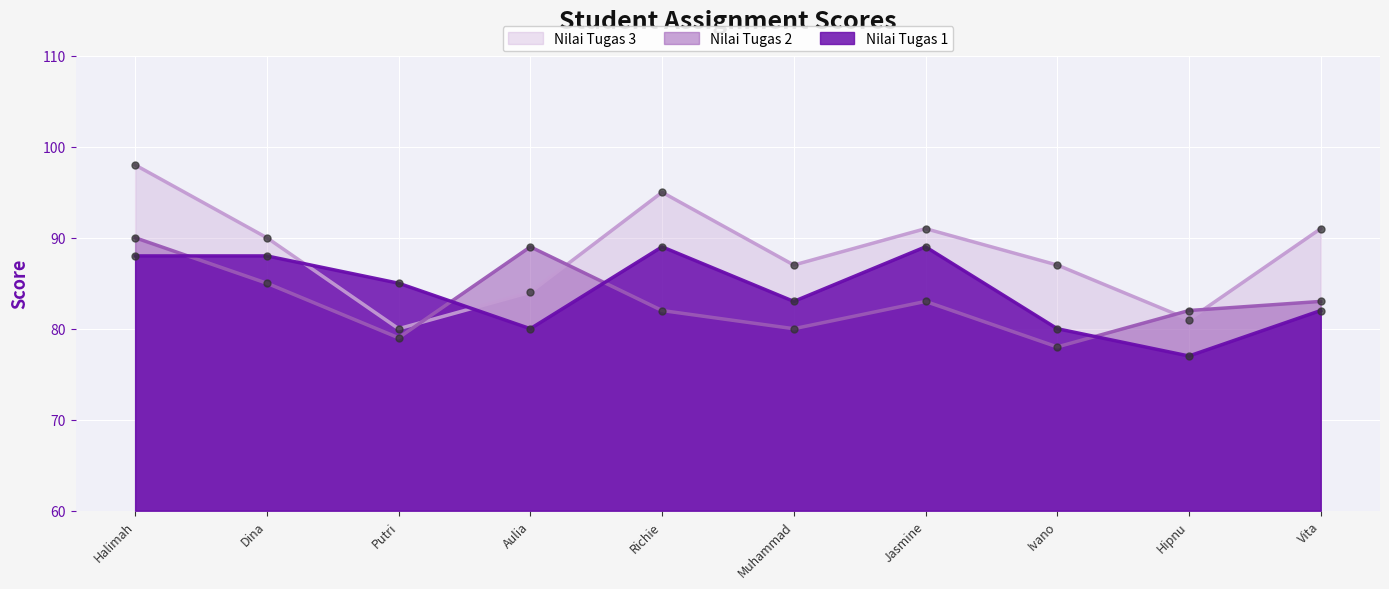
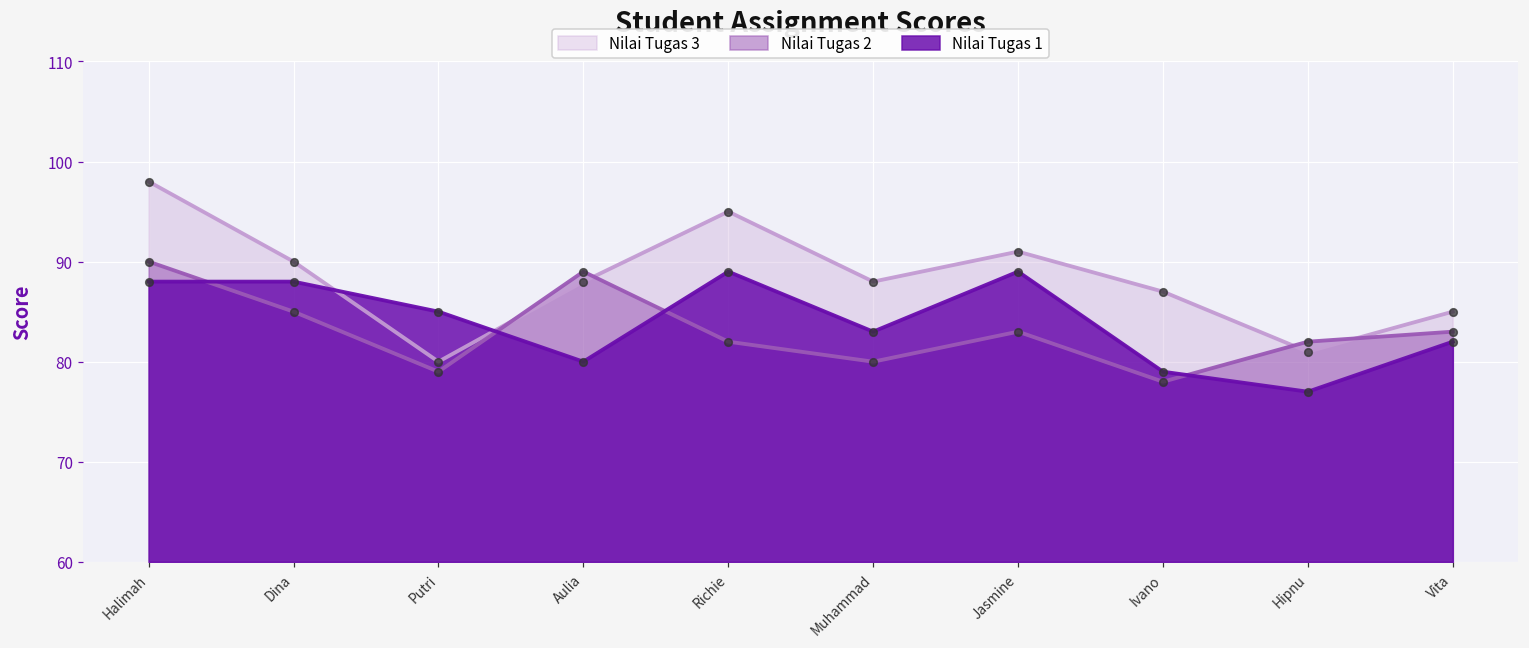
  {
    "Nilai Tugas 3": {
      "Halimah": 98,
      "Dina": 90,
      "Putri": 80,
-     "Aulia": 84,
+     "Aulia": 88,
      "Richie": 95,
-     "Muhammad": 87,
+     "Muhammad": 88,
      "Jasmine": 91,
      "Ivano": 87,
      "Hipnu": 81,
-     "Vita": 91
+     "Vita": 85
    },
    "Nilai Tugas 2": {
      "Halimah": 90,
      "Dina": 85,
      "Putri": 79,
      "Aulia": 89,
      "Richie": 82,
      "Muhammad": 80,
      "Jasmine": 83,
      "Ivano": 78,
      "Hipnu": 82,
      "Vita": 83
    },
    "Nilai Tugas 1": {
      "Halimah": 88,
      "Dina": 88,
      "Putri": 85,
      "Aulia": 80,
      "Richie": 89,
      "Muhammad": 83,
      "Jasmine": 89,
-     "Ivano": 80,
+     "Ivano": 79,
      "Hipnu": 77,
      "Vita": 82
    }
  }
